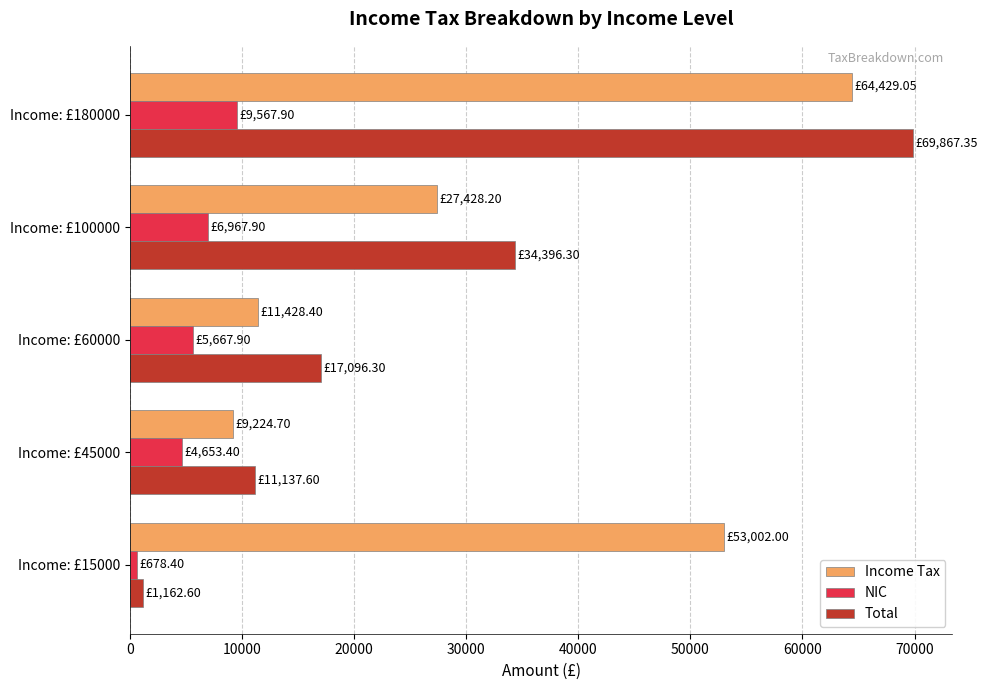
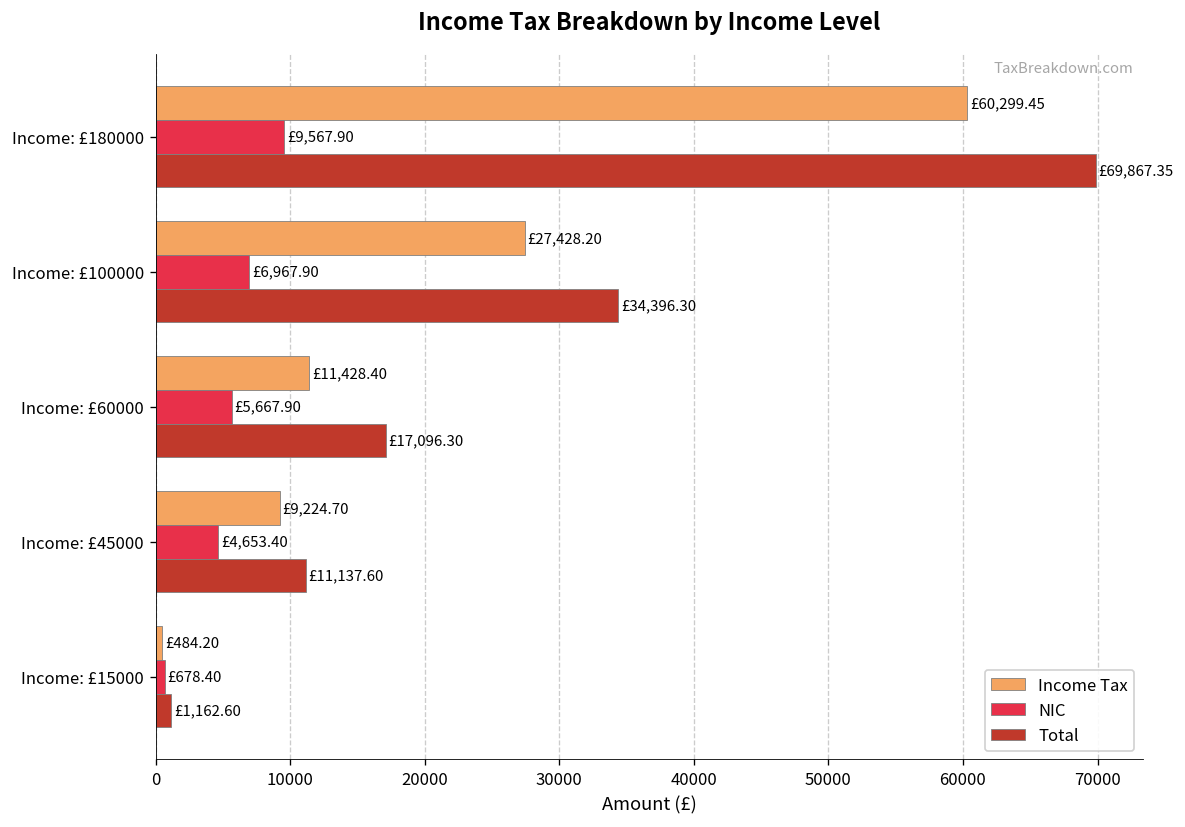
  {
    "Income Tax": {
-     "Income: £180000": "£64,429.05",
+     "Income: £180000": "£60,299.45",
      "Income: £100000": "£27,428.20",
      "Income: £60000": "£11,428.40",
      "Income: £45000": "£9,224.70",
-     "Income: £15000": "£53,002.00"
+     "Income: £15000": "£484.20"
    }
  }
